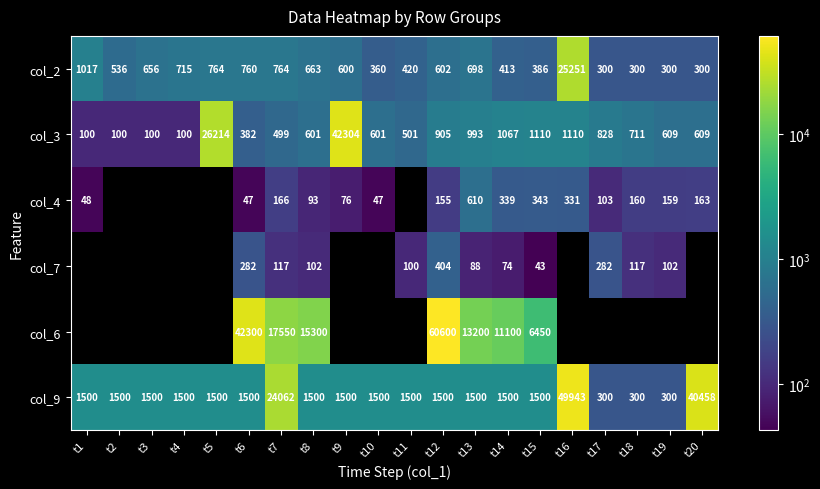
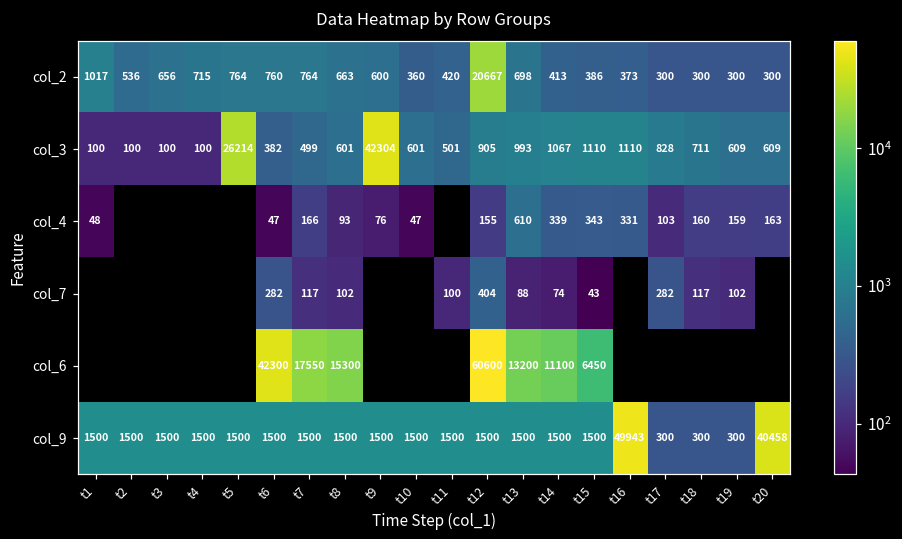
  {
    "col_2": {
      "t1": 1017,
      "t2": 536,
      "t3": 656,
      "t4": 715,
      "t5": 764,
      "t6": 760,
      "t7": 764,
      "t8": 663,
      "t9": 600,
      "t10": 360,
      "t11": 420,
-     "t12": 602,
+     "t12": 20667,
      "t13": 698,
      "t14": 413,
      "t15": 386,
-     "t16": 25251,
+     "t16": 373,
      "t17": 300,
      "t18": 300,
      "t19": 300,
      "t20": 300
    },
    "col_3": {
      "t1": 100,
      "t2": 100,
      "t3": 100,
      "t4": 100,
      "t5": 26214,
      "t6": 382,
      "t7": 499,
      "t8": 601,
      "t9": 42304,
      "t10": 601,
      "t11": 501,
      "t12": 905,
      "t13": 993,
      "t14": 1067,
      "t15": 1110,
      "t16": 1110,
      "t17": 828,
      "t18": 711,
      "t19": 609,
      "t20": 609
    },
    "col_4": {
      "t1": 48,
      "t6": 47,
      "t7": 166,
      "t8": 93,
      "t9": 76,
      "t10": 47,
      "t12": 155,
      "t13": 610,
      "t14": 339,
      "t15": 343,
      "t16": 331,
      "t17": 103,
      "t18": 160,
      "t19": 159,
      "t20": 163
    },
    "col_7": {
      "t6": 282,
      "t7": 117,
      "t8": 102,
      "t11": 100,
      "t12": 404,
      "t13": 88,
      "t14": 74,
      "t15": 43,
      "t17": 282,
      "t18": 117,
      "t19": 102
    },
    "col_6": {
      "t6": 42300,
      "t7": 17550,
      "t8": 15300,
      "t12": 60600,
      "t13": 13200,
      "t14": 11100,
      "t15": 6450
    },
    "col_9": {
      "t1": 1500,
      "t2": 1500,
      "t3": 1500,
      "t4": 1500,
      "t5": 1500,
      "t6": 1500,
-     "t7": 24062,
+     "t7": 1500,
      "t8": 1500,
      "t9": 1500,
      "t10": 1500,
      "t11": 1500,
      "t12": 1500,
      "t13": 1500,
      "t14": 1500,
      "t15": 1500,
      "t16": 49943,
      "t17": 300,
      "t18": 300,
      "t19": 300,
      "t20": 40458
    }
  }
